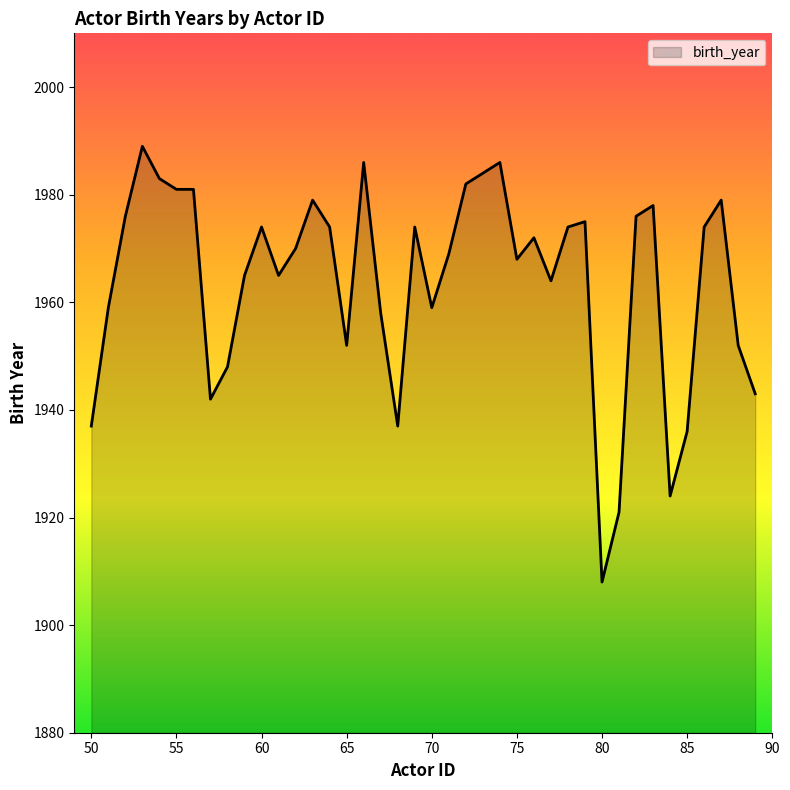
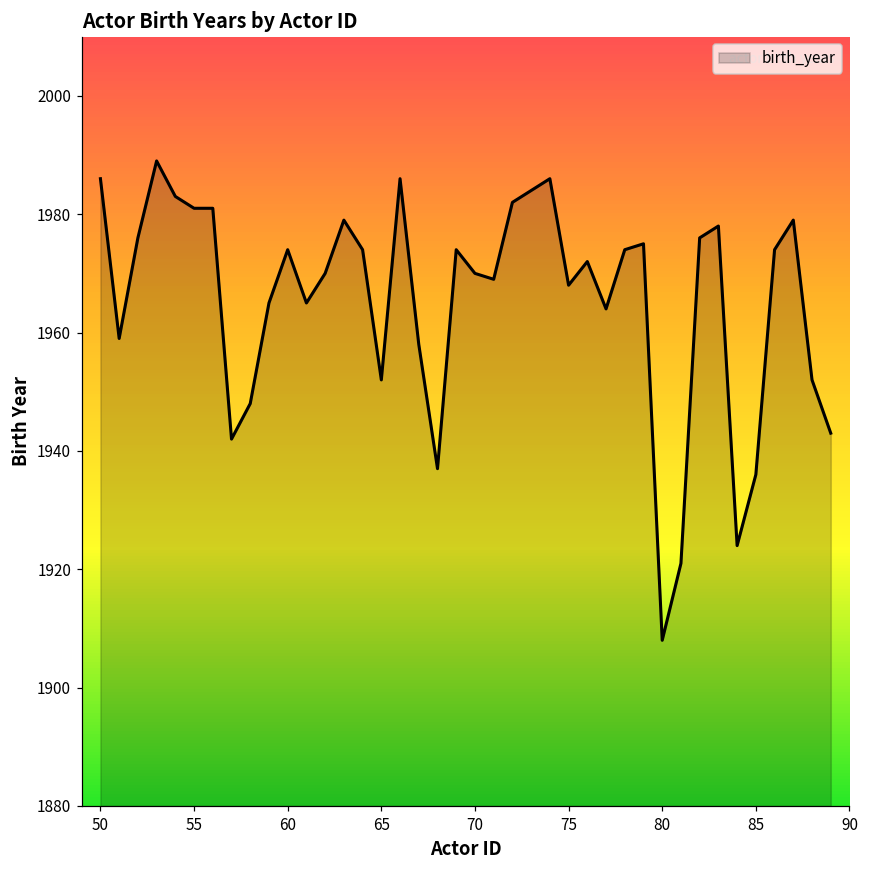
  {
-   "50": 1937,
+   "50": 1986,
    "55": 1981,
    "60": 1974,
    "65": 1952,
-   "70": 1959,
+   "70": 1970,
    "75": 1968,
    "80": 1908,
    "85": 1936
  }
